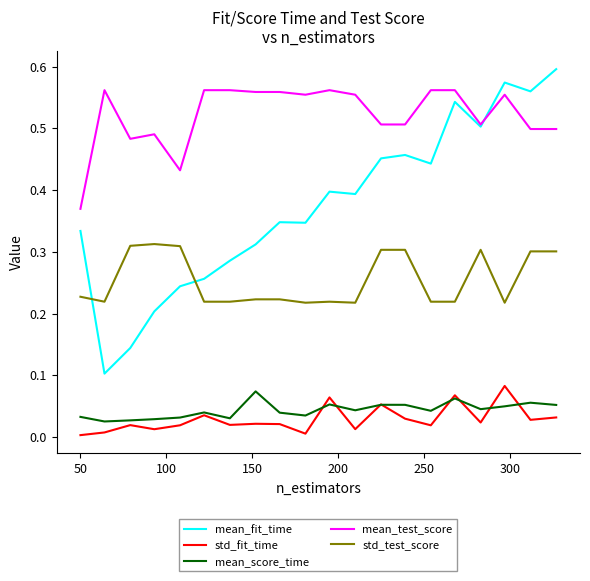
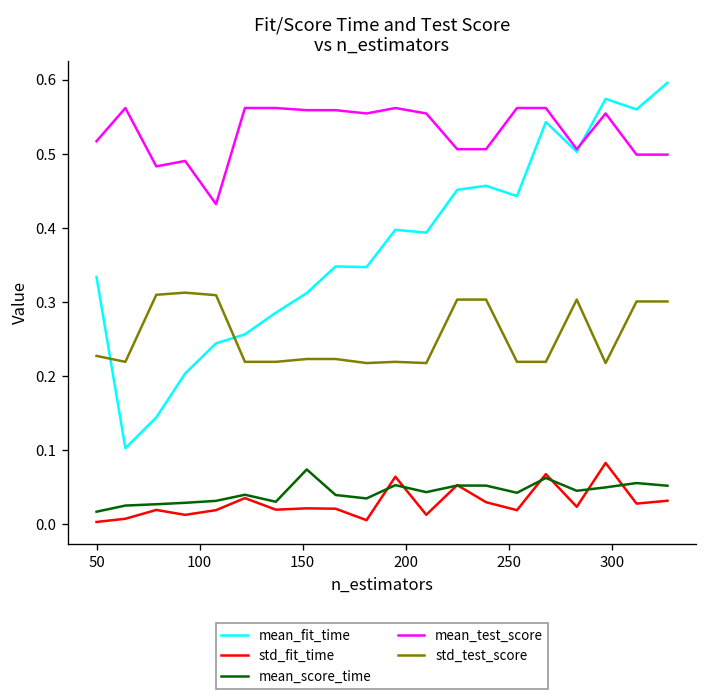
  {
    "mean_fit_time": {
      "50": 0.33
    },
    "std_fit_time": {
      "50": 0.00
    },
    "mean_score_time": {
-     "50": 0.03
+     "50": 0.02
    },
    "mean_test_score": {
-     "50": 0.37
+     "50": 0.52
    },
    "std_test_score": {
      "50": 0.23
    }
  }
